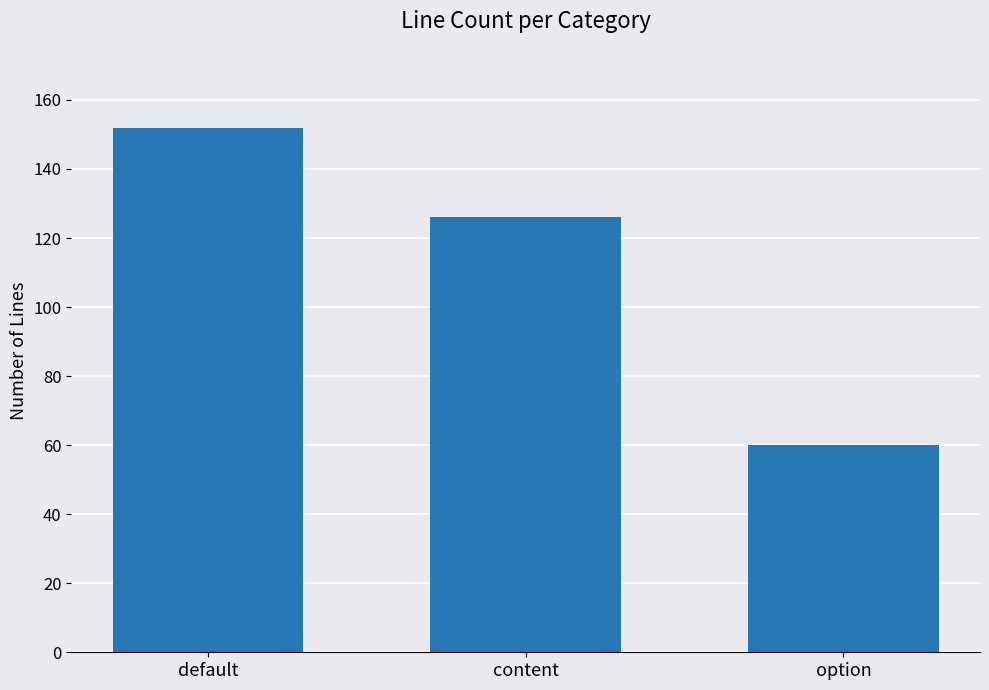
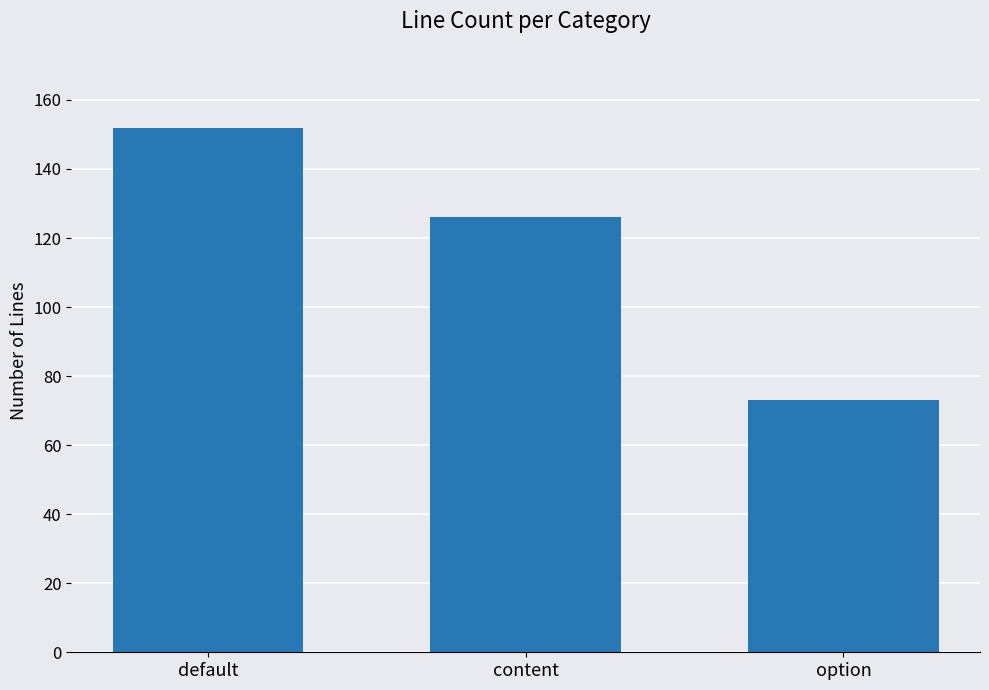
  {
    "default": 152,
    "content": 126,
-   "option": 60
+   "option": 73
  }
